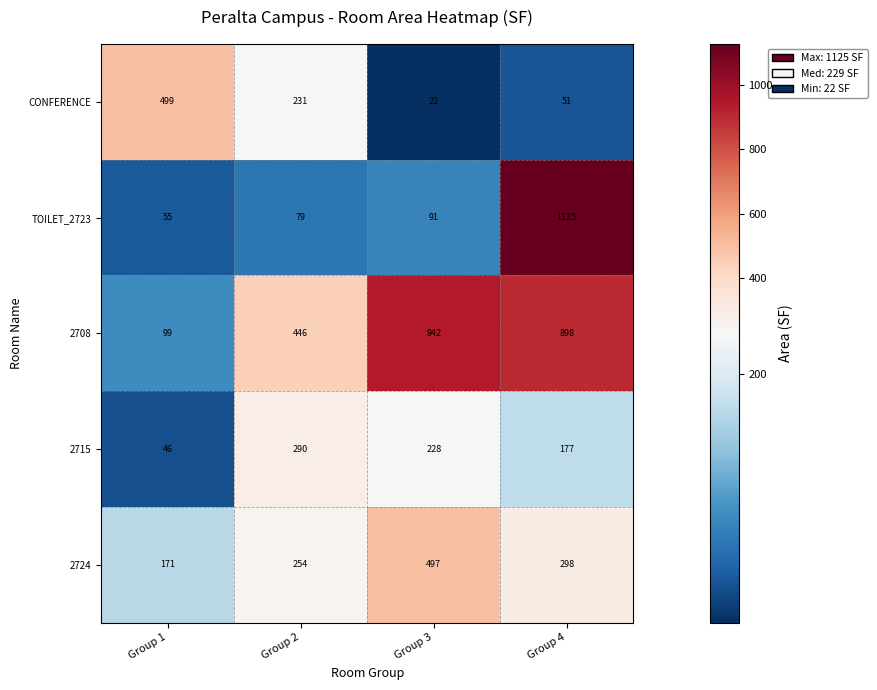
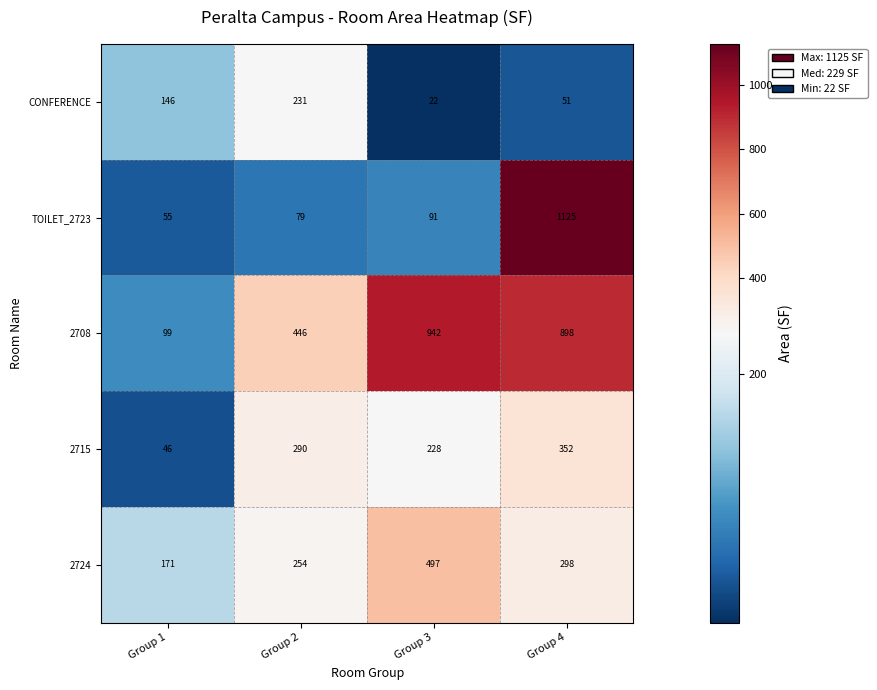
  {
    "CONFERENCE": {
-     "Group 1": 499,
+     "Group 1": 146,
      "Group 2": 231,
      "Group 3": 22,
      "Group 4": 51
    },
    "TOILET_2723": {
      "Group 1": 55,
      "Group 2": 79,
      "Group 3": 91,
      "Group 4": 1125
    },
    "2708": {
      "Group 1": 99,
      "Group 2": 446,
      "Group 3": 942,
      "Group 4": 898
    },
    "2715": {
      "Group 1": 46,
      "Group 2": 290,
      "Group 3": 228,
-     "Group 4": 177
+     "Group 4": 352
    },
    "2724": {
      "Group 1": 171,
      "Group 2": 254,
      "Group 3": 497,
      "Group 4": 298
    }
  }
